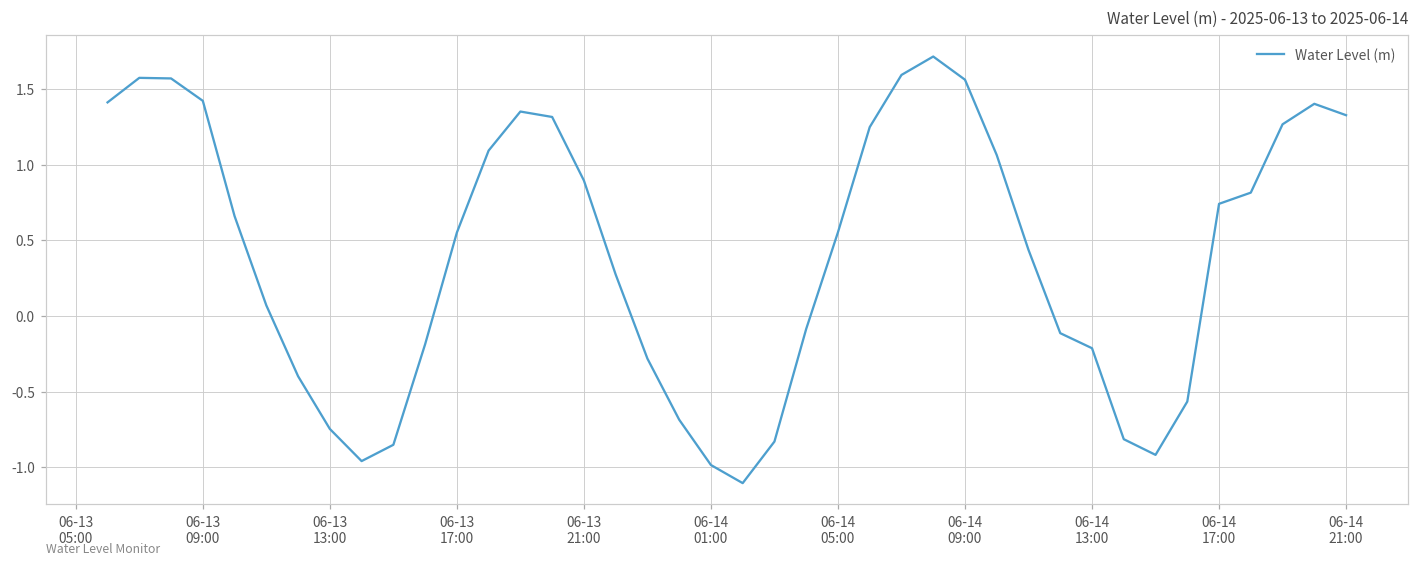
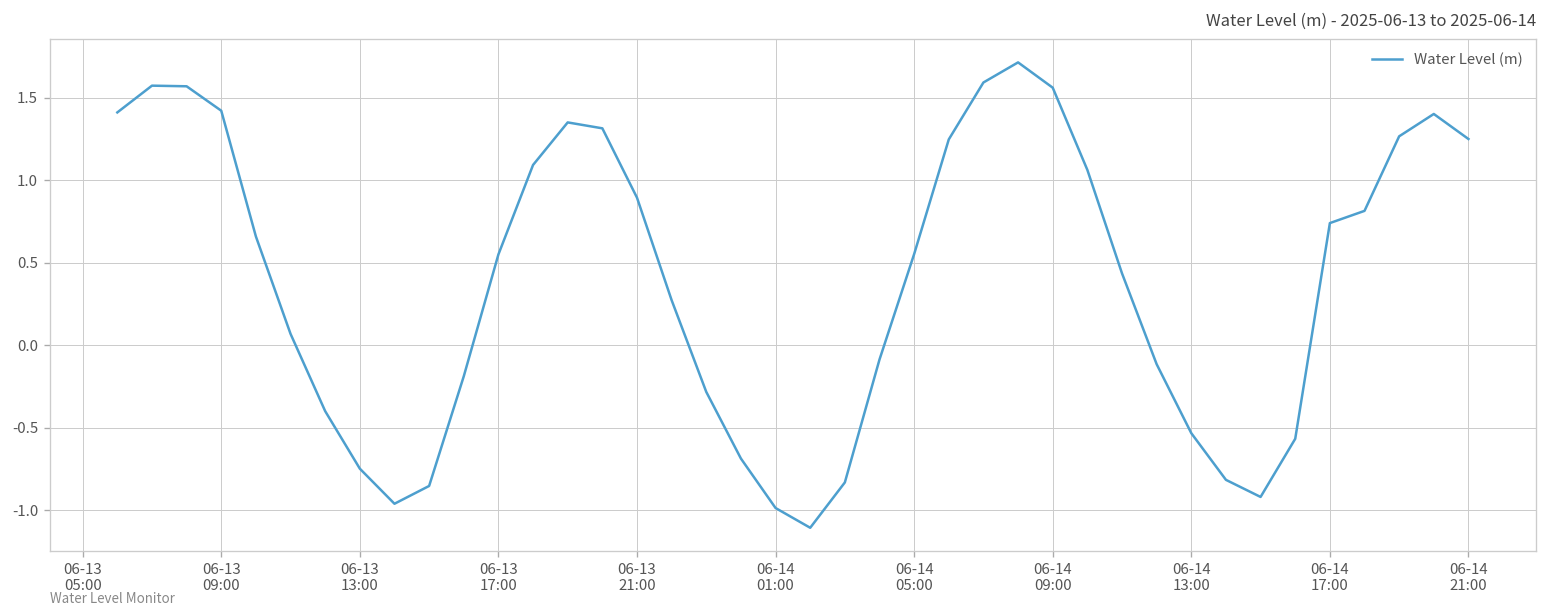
  {
    "06-13 09:00": 1.42,
    "06-13 13:00": -0.75,
    "06-13 17:00": 0.55,
    "06-13 21:00": 0.89,
    "06-14 01:00": -0.99,
    "06-14 05:00": 0.55,
    "06-14 09:00": 1.56,
-   "06-14 13:00": -0.21,
+   "06-14 13:00": -0.53,
    "06-14 17:00": 0.74,
-   "06-14 21:00": 1.33
+   "06-14 21:00": 1.25
  }
